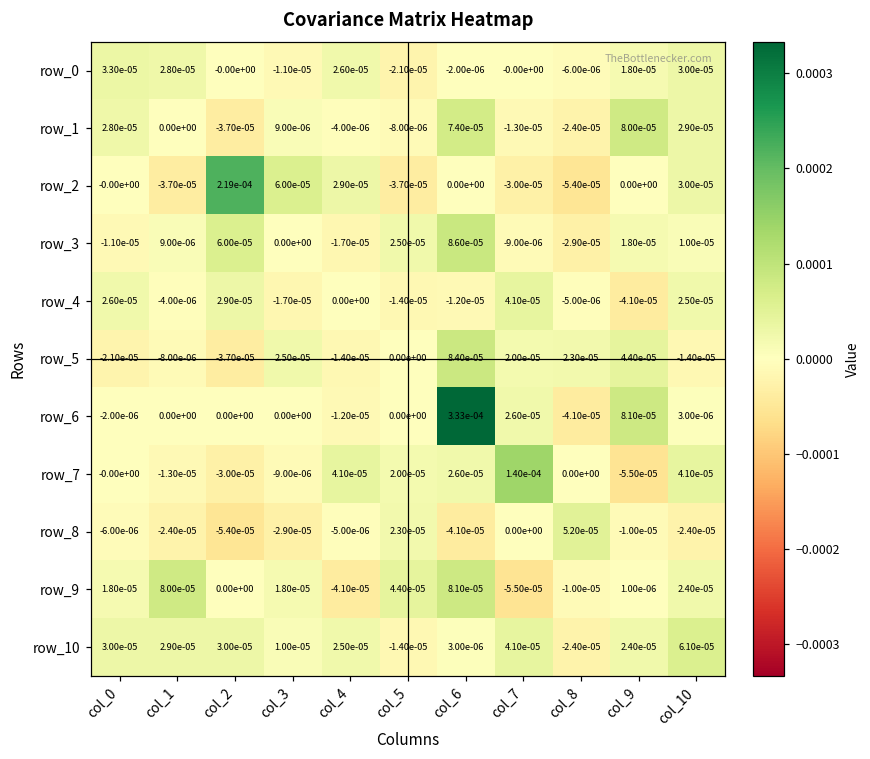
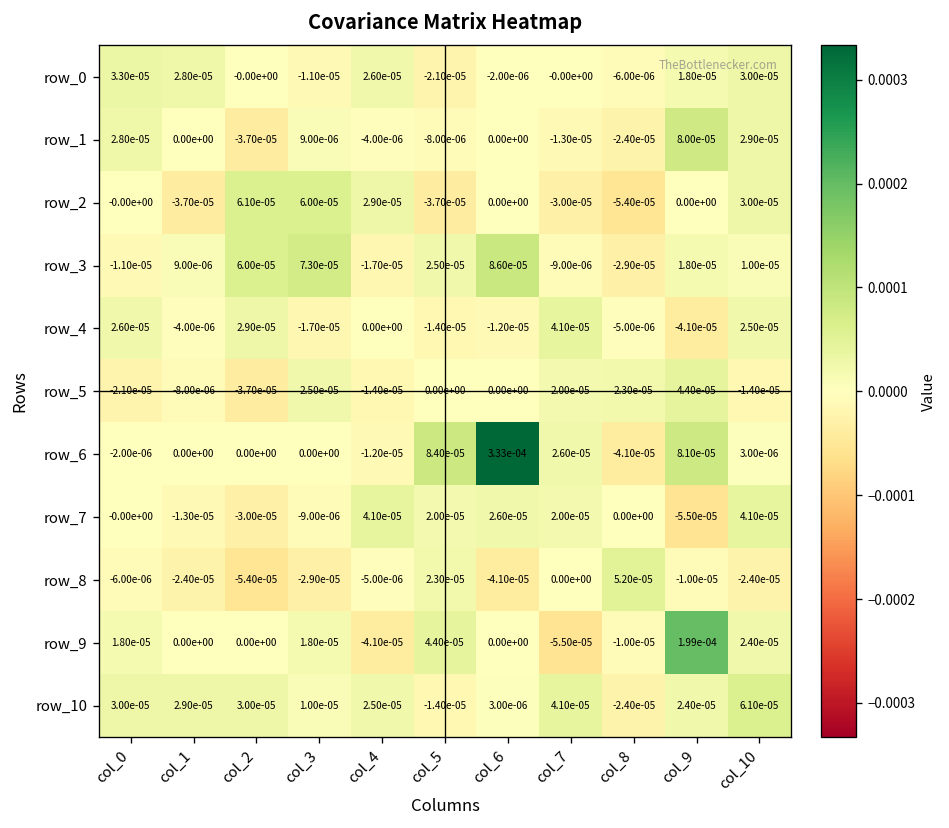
  {
    "row_0": {
      "col_0": "3.30e-05",
      "col_1": "2.80e-05",
      "col_2": "-0.00e+00",
      "col_3": "-1.10e-05",
      "col_4": "2.60e-05",
      "col_5": "-2.10e-05",
      "col_6": "-2.00e-06",
      "col_7": "-0.00e+00",
      "col_8": "-6.00e-06",
      "col_10": "3.00e-05"
    },
    "row_1": {
      "col_0": "2.80e-05",
      "col_1": "0.00e+00",
      "col_2": "-3.70e-05",
      "col_3": "9.00e-06",
      "col_4": "-4.00e-06",
      "col_5": "-8.00e-06",
-     "col_6": "7.40e-05",
+     "col_6": "0.00e+00",
      "col_7": "-1.30e-05",
      "col_8": "-2.40e-05",
      "col_9": "8.00e-05",
      "col_10": "2.90e-05"
    },
    "row_2": {
      "col_0": "-0.00e+00",
      "col_1": "-3.70e-05",
-     "col_2": "2.19e-04",
+     "col_2": "6.10e-05",
      "col_3": "6.00e-05",
      "col_4": "2.90e-05",
      "col_5": "-3.70e-05",
      "col_6": "0.00e+00",
      "col_7": "-3.00e-05",
      "col_8": "-5.40e-05",
      "col_9": "0.00e+00",
      "col_10": "3.00e-05"
    },
    "row_3": {
      "col_0": "-1.10e-05",
      "col_1": "9.00e-06",
      "col_2": "6.00e-05",
-     "col_3": "0.00e+00",
+     "col_3": "7.30e-05",
      "col_4": "-1.70e-05",
      "col_5": "2.50e-05",
      "col_6": "8.60e-05",
      "col_7": "-9.00e-06",
      "col_8": "-2.90e-05",
      "col_9": "1.80e-05",
      "col_10": "1.00e-05"
    },
    "row_4": {
      "col_0": "2.60e-05",
      "col_1": "-4.00e-06",
      "col_2": "2.90e-05",
      "col_3": "-1.70e-05",
      "col_4": "0.00e+00",
      "col_5": "-1.40e-05",
      "col_6": "-1.20e-05",
      "col_7": "4.10e-05",
      "col_8": "-5.00e-06",
      "col_9": "-4.10e-05",
      "col_10": "2.50e-05"
    },
    "row_5": {
      "col_0": "-2.10e-05",
      "col_1": "-8.00e-06",
      "col_2": "-3.70e-05",
      "col_3": "2.50e-05",
      "col_4": "-1.40e-05",
      "col_5": "0.00e+00",
-     "col_6": "8.40e-05",
+     "col_6": "0.00e+00",
      "col_7": "2.00e-05",
      "col_8": "2.30e-05",
      "col_9": "4.40e-05",
      "col_10": "-1.40e-05"
    },
    "row_6": {
      "col_0": "-2.00e-06",
      "col_1": "0.00e+00",
      "col_2": "0.00e+00",
      "col_3": "0.00e+00",
      "col_4": "-1.20e-05",
-     "col_5": "0.00e+00",
+     "col_5": "8.40e-05",
      "col_6": "3.33e-04",
      "col_7": "2.60e-05",
      "col_8": "-4.10e-05",
      "col_9": "8.10e-05",
      "col_10": "3.00e-06"
    },
    "row_7": {
      "col_0": "-0.00e+00",
      "col_1": "-1.30e-05",
      "col_2": "-3.00e-05",
      "col_3": "-9.00e-06",
      "col_4": "4.10e-05",
      "col_5": "2.00e-05",
      "col_6": "2.60e-05",
-     "col_7": "1.40e-04",
+     "col_7": "2.00e-05",
      "col_8": "0.00e+00",
      "col_9": "-5.50e-05",
      "col_10": "4.10e-05"
    },
    "row_8": {
      "col_0": "-6.00e-06",
      "col_1": "-2.40e-05",
      "col_2": "-5.40e-05",
      "col_3": "-2.90e-05",
      "col_4": "-5.00e-06",
      "col_5": "2.30e-05",
      "col_6": "-4.10e-05",
      "col_7": "0.00e+00",
      "col_8": "5.20e-05",
      "col_9": "-1.00e-05",
      "col_10": "-2.40e-05"
    },
    "row_9": {
      "col_0": "1.80e-05",
-     "col_1": "8.00e-05",
+     "col_1": "0.00e+00",
      "col_2": "0.00e+00",
      "col_3": "1.80e-05",
      "col_4": "-4.10e-05",
      "col_5": "4.40e-05",
-     "col_6": "8.10e-05",
+     "col_6": "0.00e+00",
      "col_7": "-5.50e-05",
      "col_8": "-1.00e-05",
-     "col_9": "1.00e-06",
+     "col_9": "1.99e-04",
      "col_10": "2.40e-05"
    },
    "row_10": {
      "col_0": "3.00e-05",
      "col_1": "2.90e-05",
      "col_2": "3.00e-05",
      "col_3": "1.00e-05",
      "col_4": "2.50e-05",
      "col_5": "-1.40e-05",
      "col_6": "3.00e-06",
      "col_7": "4.10e-05",
      "col_8": "-2.40e-05",
      "col_9": "2.40e-05",
      "col_10": "6.10e-05"
    }
  }
